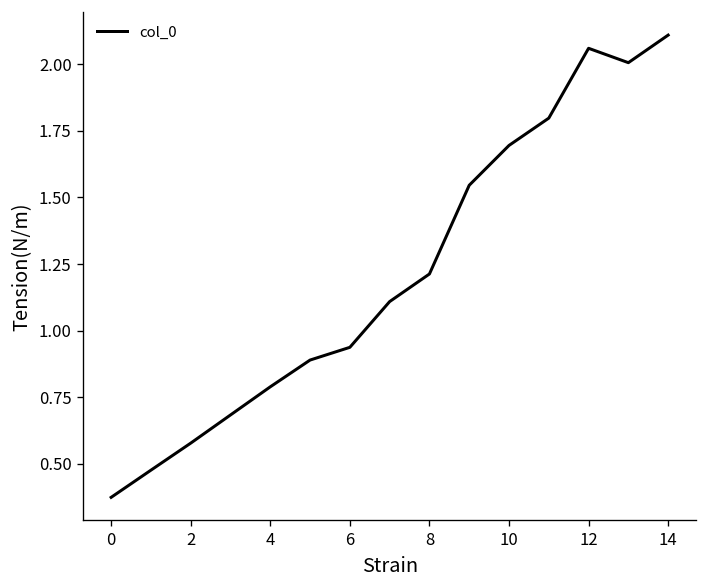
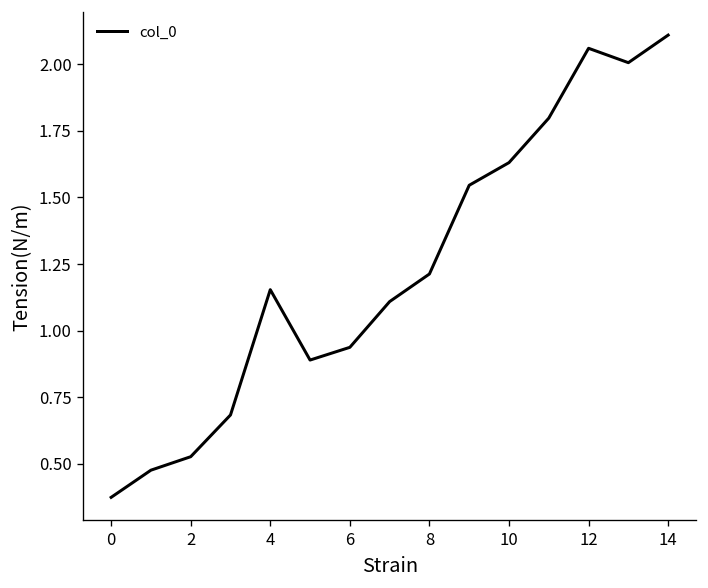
  {
    "0": 0.37,
-   "2": 0.58,
-   "4": 0.79,
+   "2": 0.53,
+   "4": 1.15,
    "6": 0.94,
    "8": 1.21,
-   "10": 1.70,
+   "10": 1.63,
    "12": 2.06,
    "14": 2.11
  }
